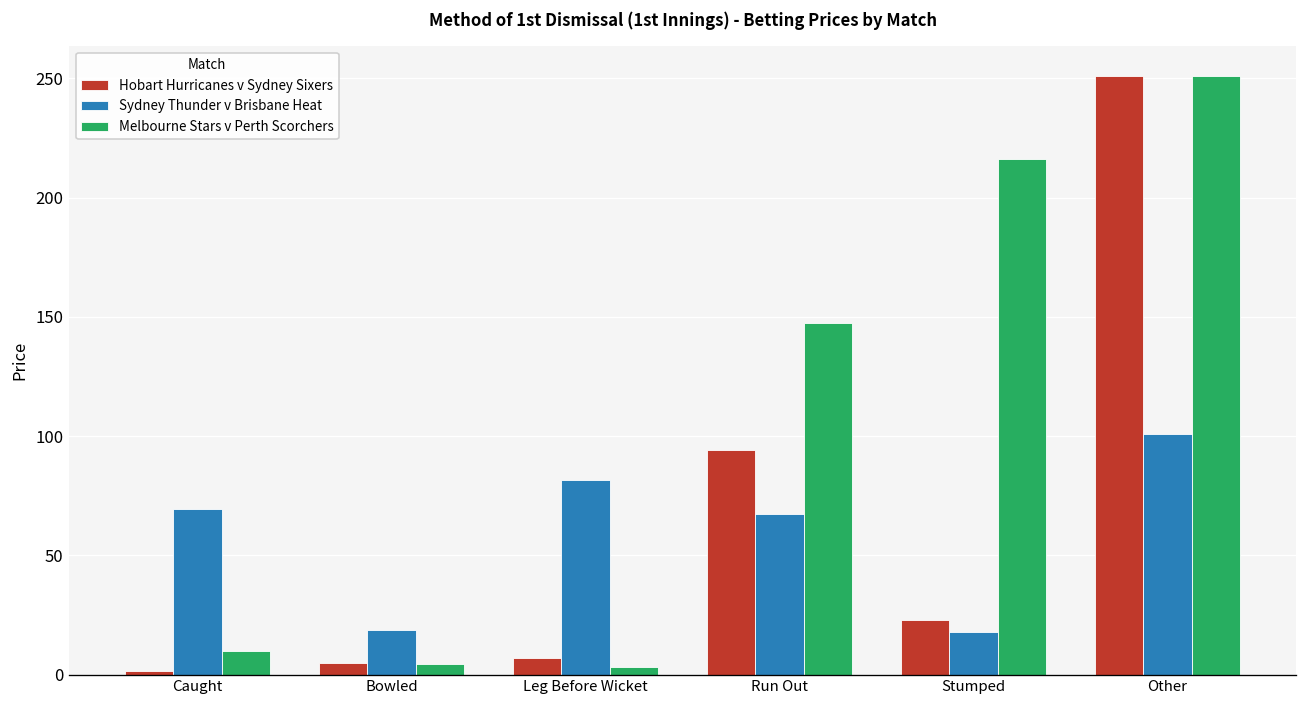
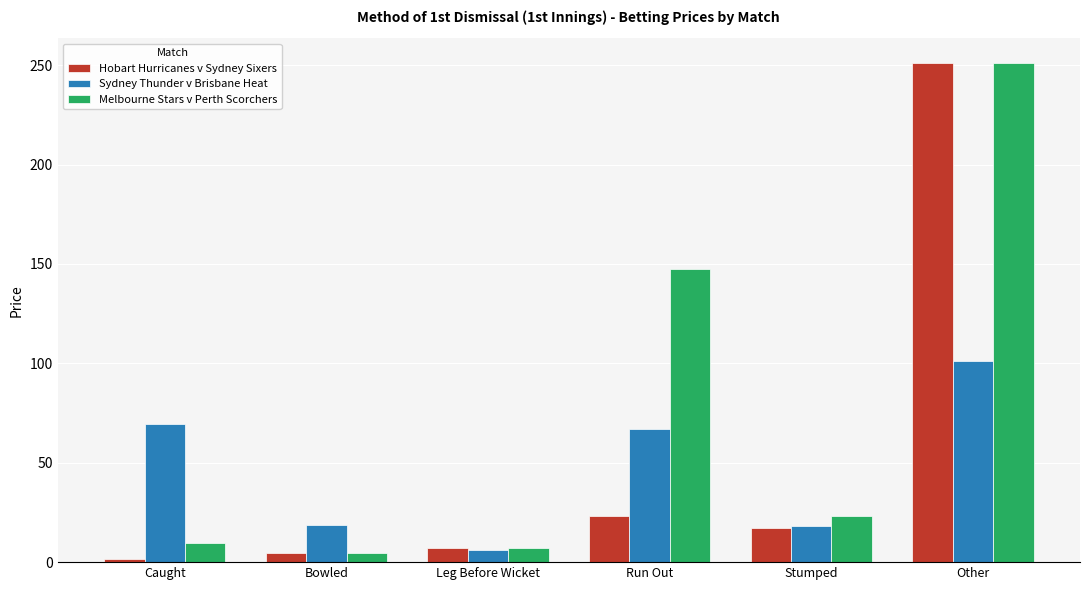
  {
    "Hobart Hurricanes v Sydney Sixers": {
      "Caught": 1,
      "Bowled": 5,
      "Leg Before Wicket": 7,
-     "Run Out": 94,
-     "Stumped": 23,
+     "Run Out": 23,
+     "Stumped": 17,
      "Other": 251
    },
    "Sydney Thunder v Brisbane Heat": {
      "Caught": 69,
      "Bowled": 19,
-     "Leg Before Wicket": 81,
+     "Leg Before Wicket": 6,
      "Run Out": 67,
      "Stumped": 18,
      "Other": 101
    },
    "Melbourne Stars v Perth Scorchers": {
      "Caught": 10,
      "Bowled": 4,
-     "Leg Before Wicket": 3,
+     "Leg Before Wicket": 7,
      "Run Out": 148,
-     "Stumped": 216,
+     "Stumped": 23,
      "Other": 251
    }
  }
